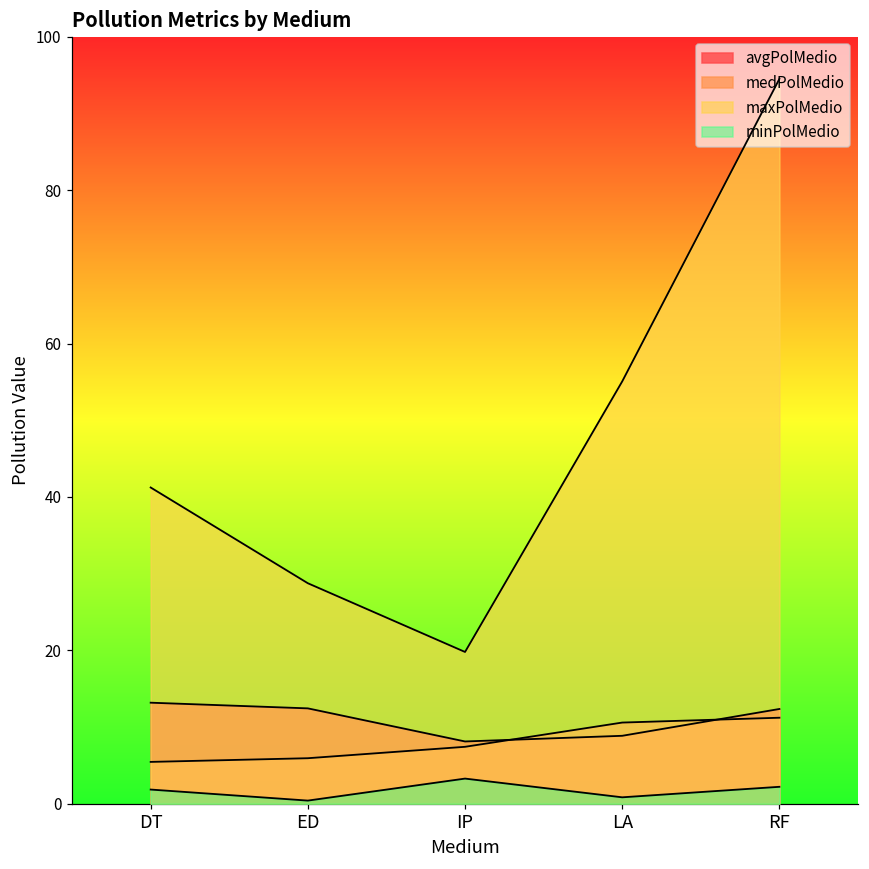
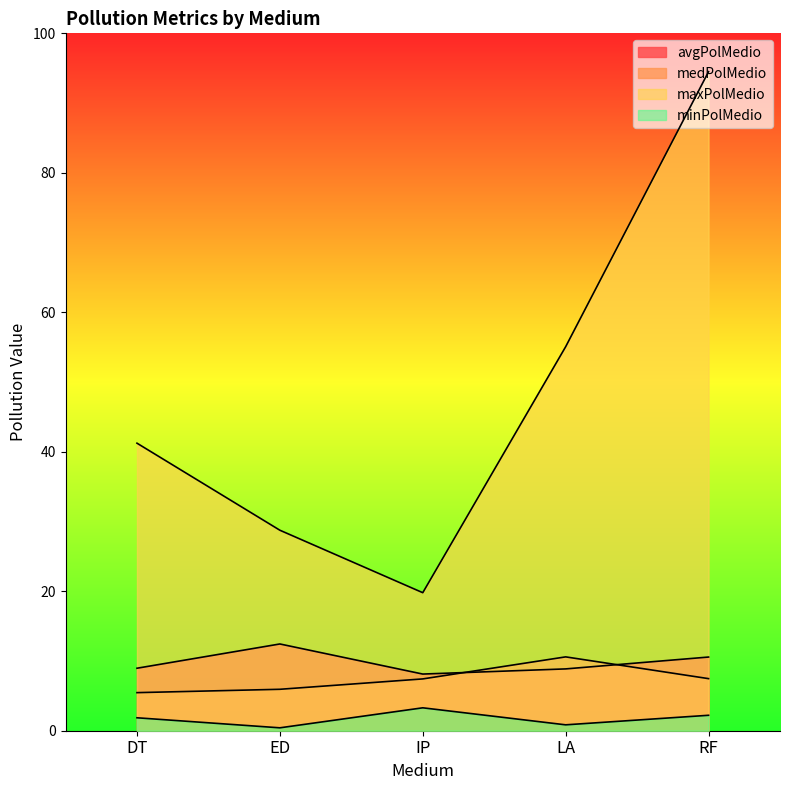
  {
    "avgPolMedio": {
-     "DT": 13,
+     "DT": 9,
      "ED": 12,
      "IP": 8,
      "LA": 9,
-     "RF": 12
+     "RF": 11
    },
    "medPolMedio": {
      "DT": 5,
      "ED": 6,
      "IP": 7,
      "LA": 11,
-     "RF": 11
+     "RF": 7
    },
    "maxPolMedio": {
      "DT": 41,
      "ED": 29,
      "IP": 20,
      "LA": 55
    },
    "minPolMedio": {
      "DT": 2,
      "ED": 0,
      "IP": 3,
      "LA": 1,
      "RF": 2
    }
  }
